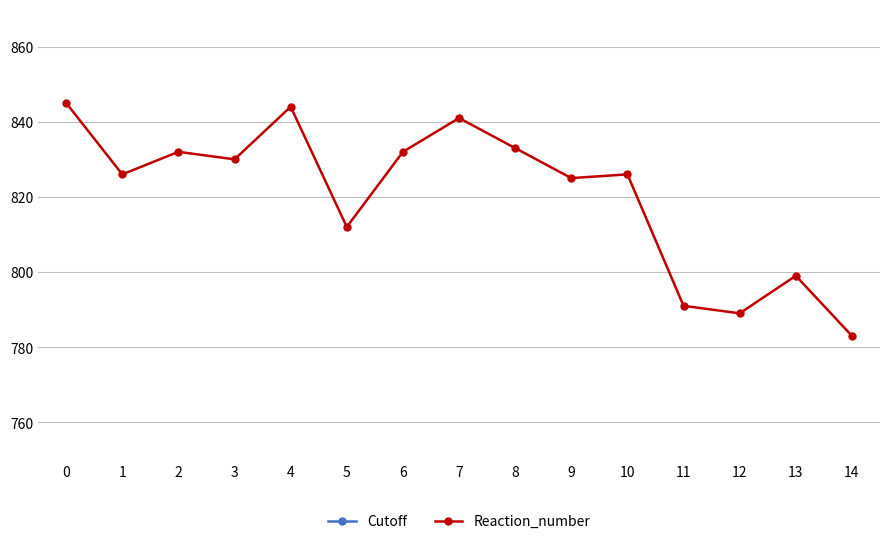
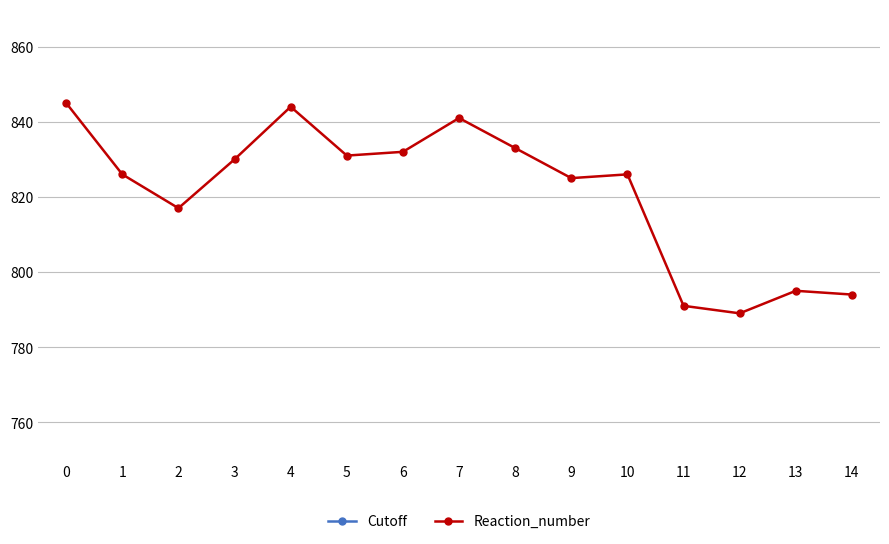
  {
    "Reaction_number": {
      "0": 845,
      "1": 826,
-     "2": 832,
+     "2": 817,
      "3": 830,
      "4": 844,
-     "5": 812,
+     "5": 831,
      "6": 832,
      "7": 841,
      "8": 833,
      "9": 825,
      "10": 826,
      "11": 791,
      "12": 789,
-     "13": 799,
-     "14": 783
+     "13": 795,
+     "14": 794
    }
  }
